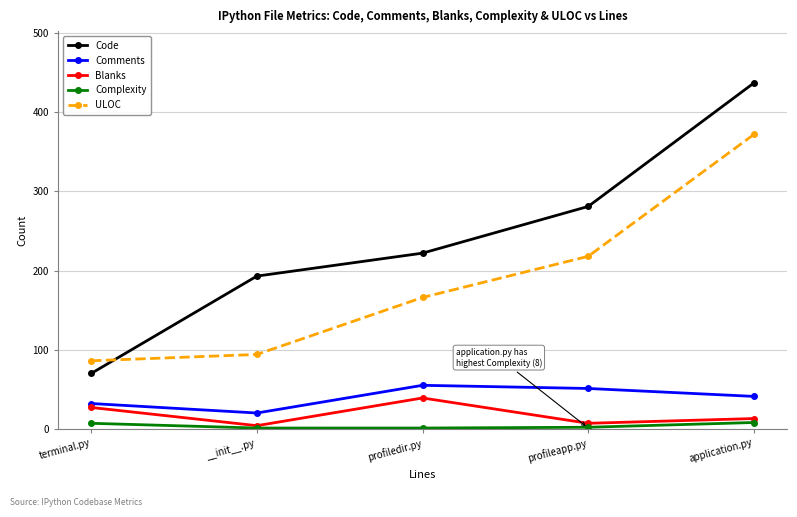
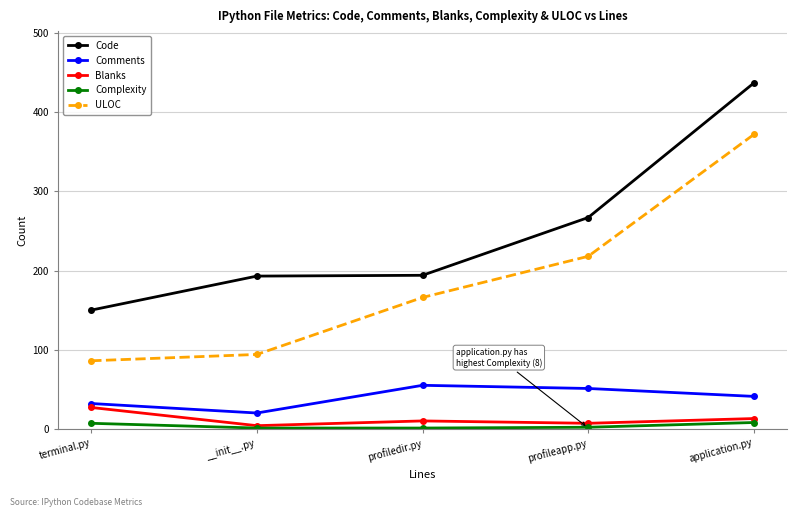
  {
    "Code": {
-     "terminal.py": 70,
+     "terminal.py": 150,
      "__init__.py": 190,
-     "profiledir.py": 220,
-     "profileapp.py": 280,
+     "profiledir.py": 190,
+     "profileapp.py": 270,
      "application.py": 440
    },
    "Comments": {
      "terminal.py": 30,
      "__init__.py": 20,
      "profiledir.py": 60,
      "application.py": 40
    },
    "Blanks": {
      "terminal.py": 30,
-     "profiledir.py": 40,
+     "profiledir.py": 10,
      "application.py": 10
    },
    "Complexity": {
      "terminal.py": 10,
      "profiledir.py": 0,
      "application.py": 10
    },
    "ULOC": {
      "terminal.py": 90,
      "__init__.py": 90,
      "profiledir.py": 170,
      "profileapp.py": 220,
      "application.py": 370
    }
  }
